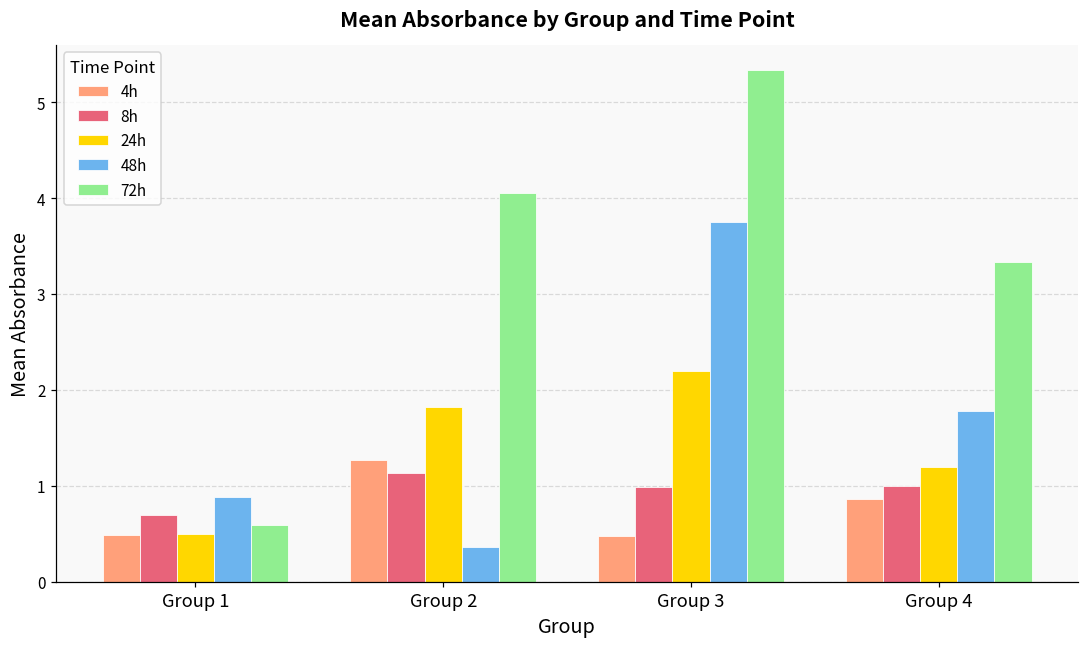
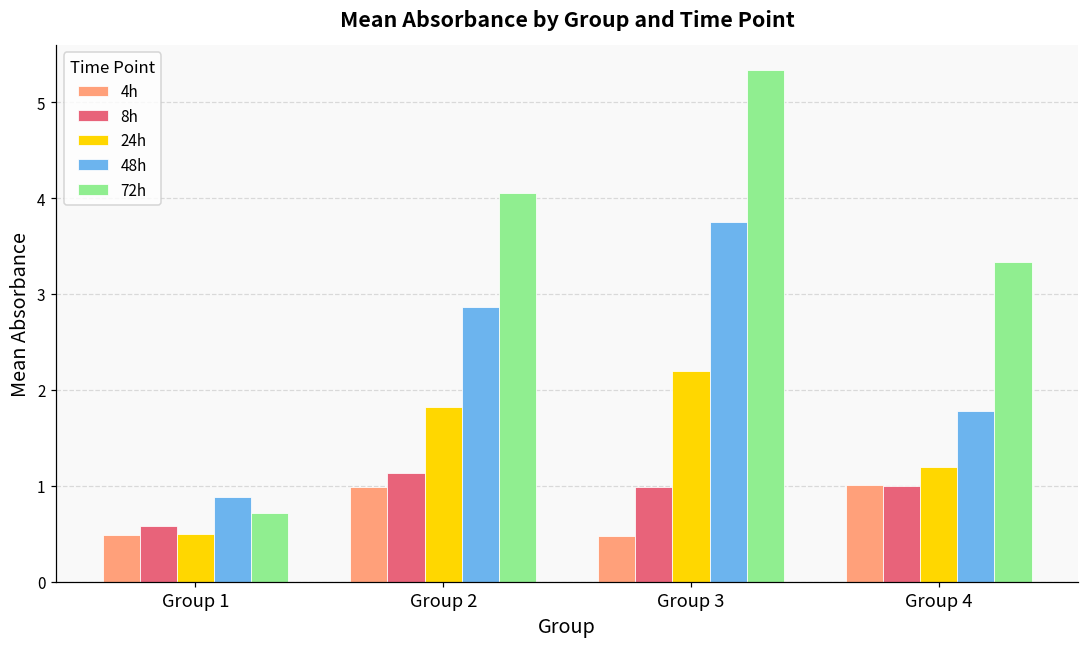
  {
    "4h": {
      "Group 1": 0.5,
-     "Group 2": 1.3,
+     "Group 2": 1.0,
      "Group 3": 0.5,
-     "Group 4": 0.9
+     "Group 4": 1.0
    },
    "8h": {
-     "Group 1": 0.7,
+     "Group 1": 0.6,
      "Group 2": 1.1,
      "Group 3": 1.0,
      "Group 4": 1.0
    },
    "24h": {
      "Group 1": 0.5,
      "Group 2": 1.8,
      "Group 3": 2.2,
      "Group 4": 1.2
    },
    "48h": {
      "Group 1": 0.9,
-     "Group 2": 0.4,
+     "Group 2": 2.9,
      "Group 3": 3.8,
      "Group 4": 1.8
    },
    "72h": {
-     "Group 1": 0.6,
+     "Group 1": 0.7,
      "Group 2": 4.0,
      "Group 3": 5.3,
      "Group 4": 3.3
    }
  }
